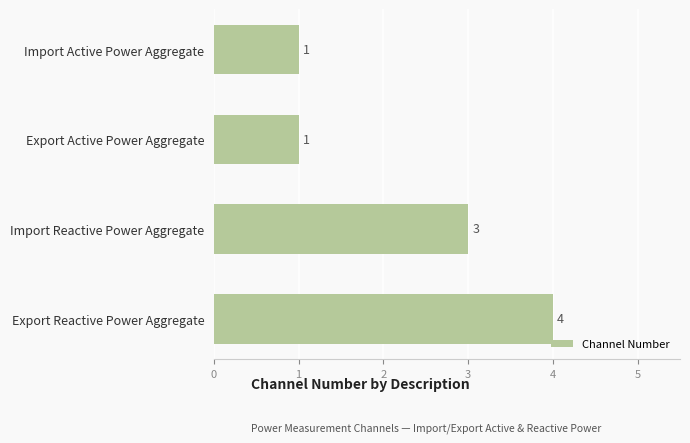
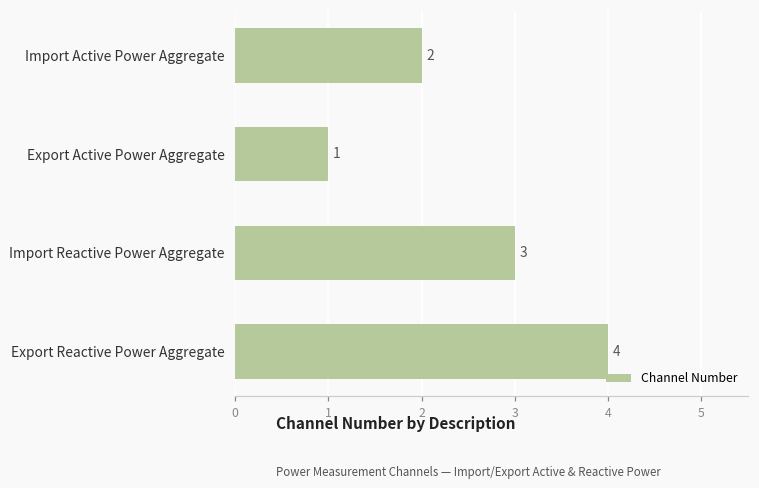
  {
-   "Import Active Power Aggregate": 1,
+   "Import Active Power Aggregate": 2,
    "Export Active Power Aggregate": 1,
    "Import Reactive Power Aggregate": 3,
    "Export Reactive Power Aggregate": 4
  }
